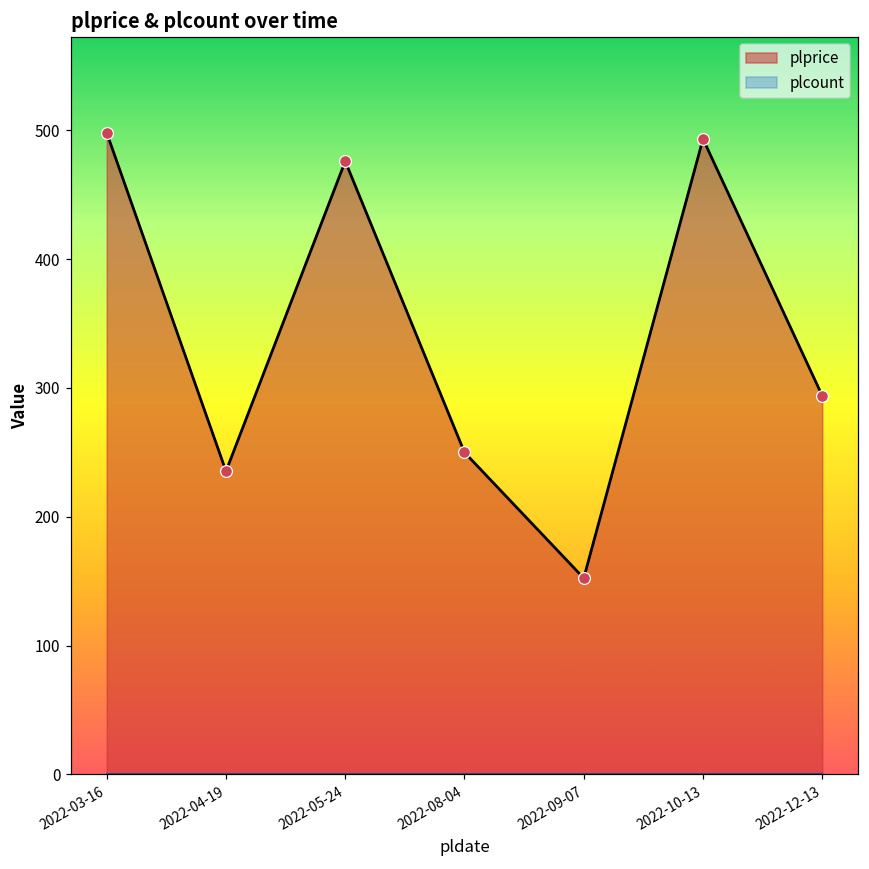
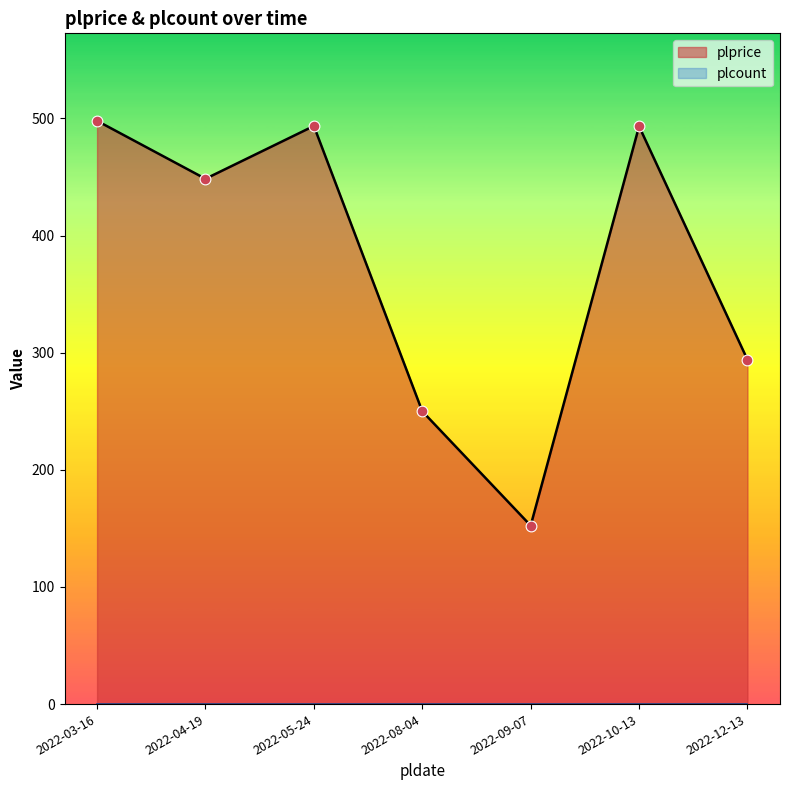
  {
    "plprice": {
      "2022-03-16": 498,
-     "2022-04-19": 235,
-     "2022-05-24": 476,
+     "2022-04-19": 449,
+     "2022-05-24": 494,
      "2022-08-04": 250,
      "2022-09-07": 152,
      "2022-10-13": 493,
      "2022-12-13": 294
    },
    "plcount": {
      "2022-03-16": 0,
      "2022-04-19": 0,
      "2022-05-24": 0,
      "2022-08-04": 0,
      "2022-09-07": 0,
      "2022-10-13": 0,
      "2022-12-13": 0
    }
  }
